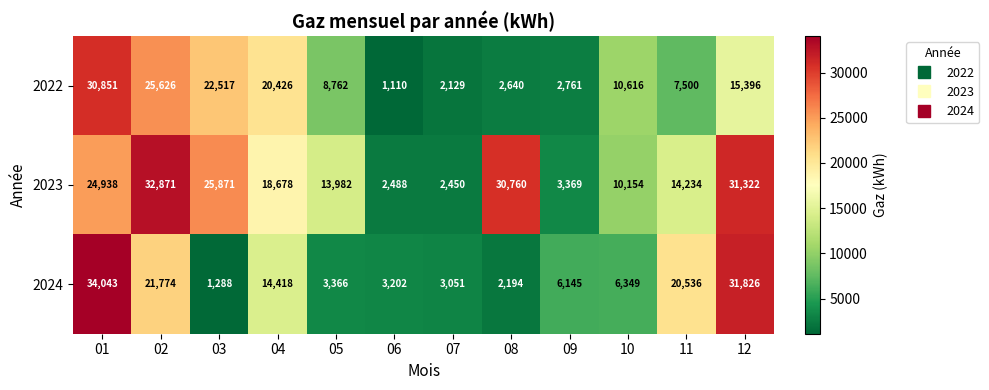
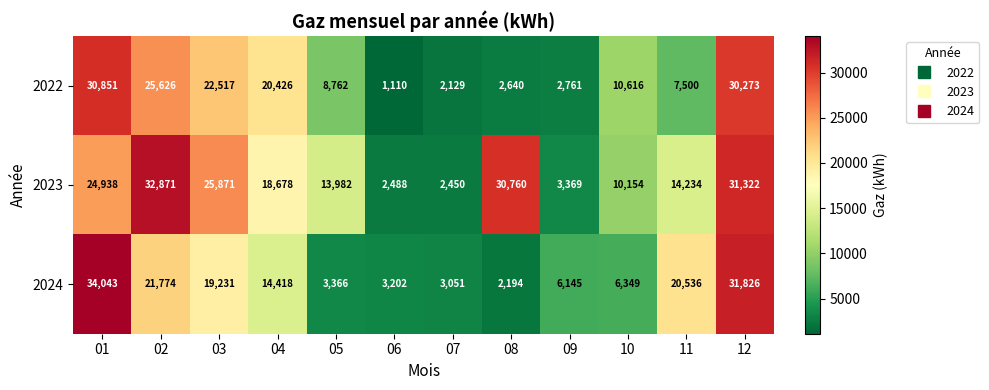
  {
    "2022": {
      "01": "30,851",
      "02": "25,626",
      "03": "22,517",
      "04": "20,426",
      "05": "8,762",
      "06": "1,110",
      "07": "2,129",
      "08": "2,640",
      "09": "2,761",
      "10": "10,616",
      "11": "7,500",
-     "12": "15,396"
+     "12": "30,273"
    },
    "2023": {
      "01": "24,938",
      "02": "32,871",
      "03": "25,871",
      "04": "18,678",
      "05": "13,982",
      "06": "2,488",
      "07": "2,450",
      "08": "30,760",
      "09": "3,369",
      "10": "10,154",
      "11": "14,234",
      "12": "31,322"
    },
    "2024": {
      "01": "34,043",
      "02": "21,774",
-     "03": "1,288",
+     "03": "19,231",
      "04": "14,418",
      "05": "3,366",
      "06": "3,202",
      "07": "3,051",
      "08": "2,194",
      "09": "6,145",
      "10": "6,349",
      "11": "20,536",
      "12": "31,826"
    }
  }
